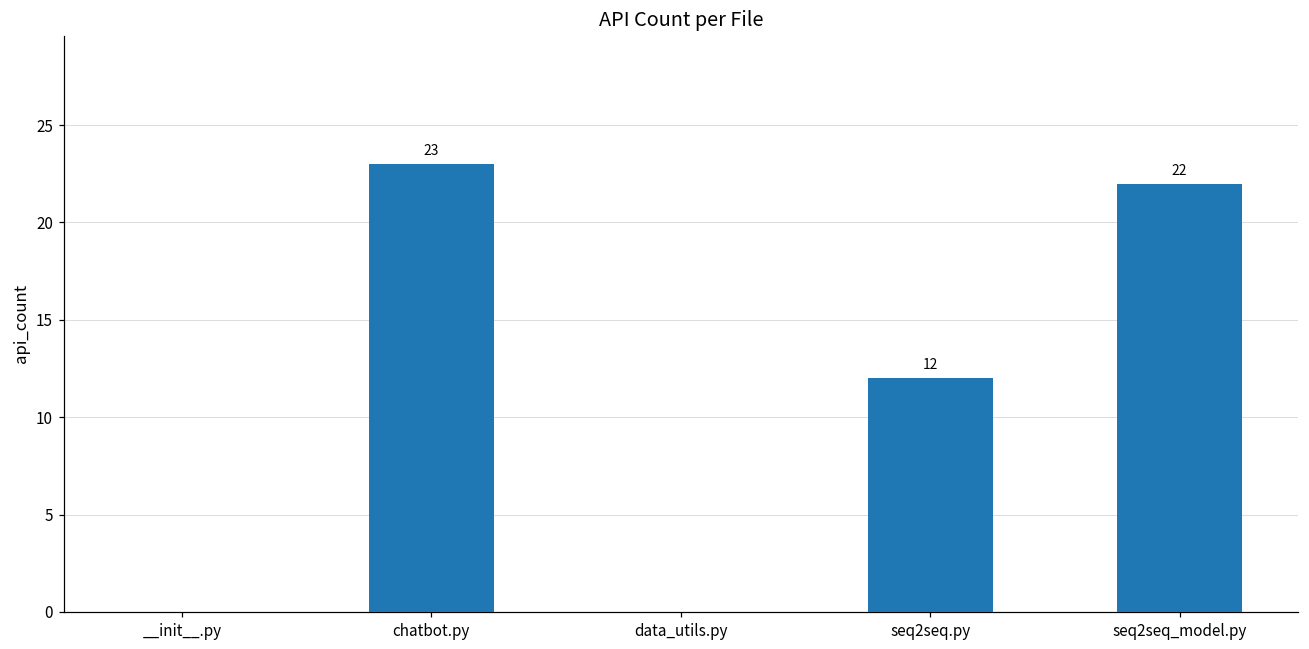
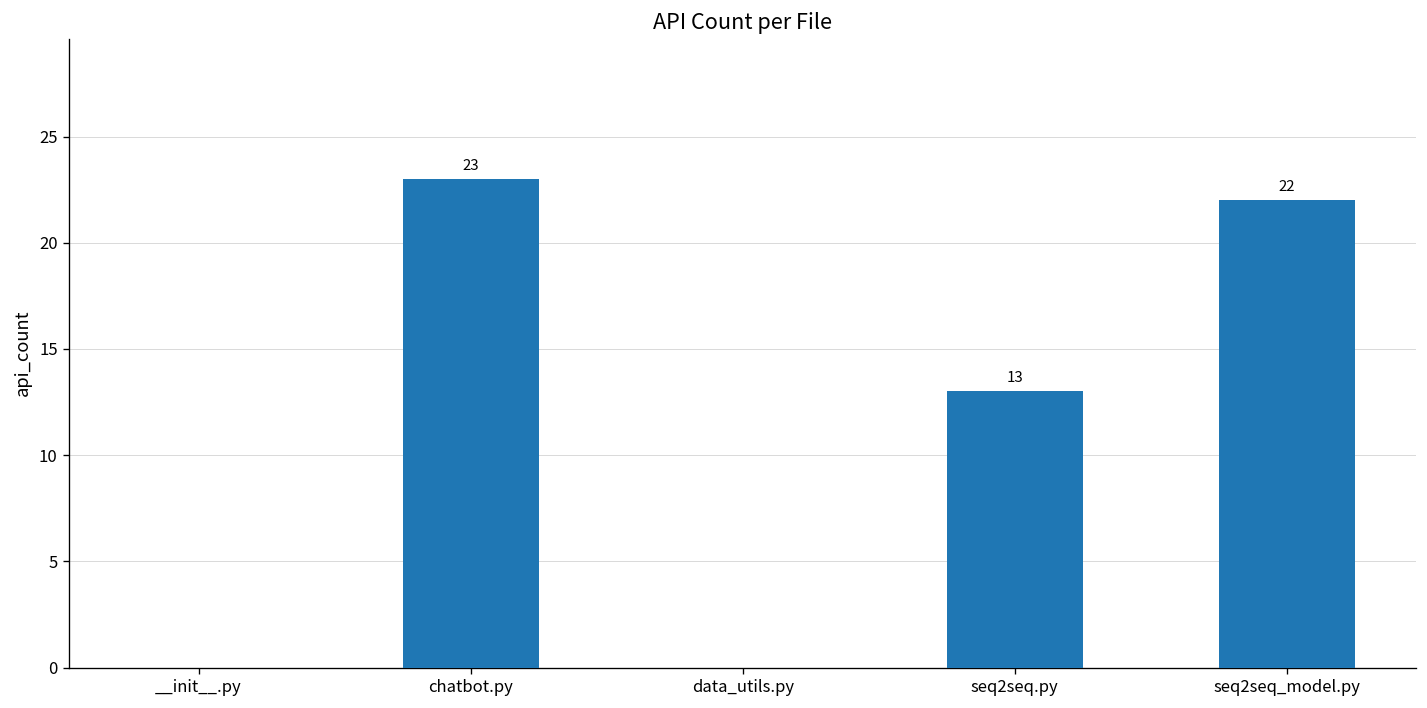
  {
    "chatbot.py": 23,
-   "seq2seq.py": 12,
+   "seq2seq.py": 13,
    "seq2seq_model.py": 22
  }
